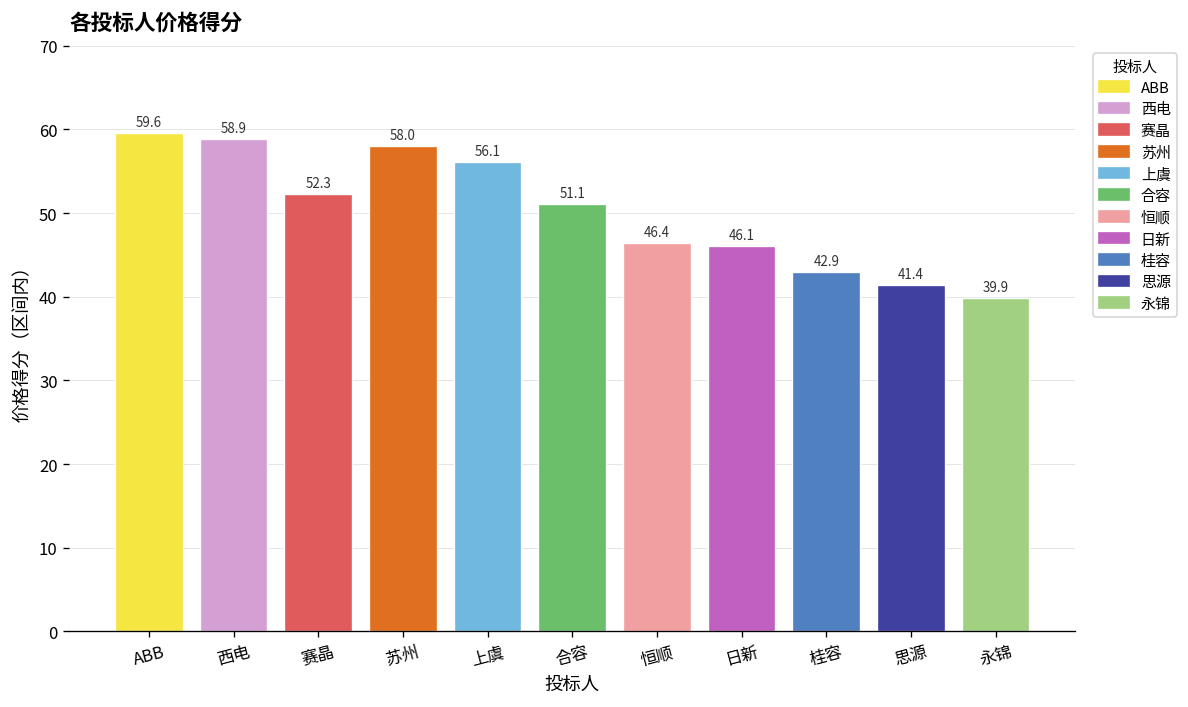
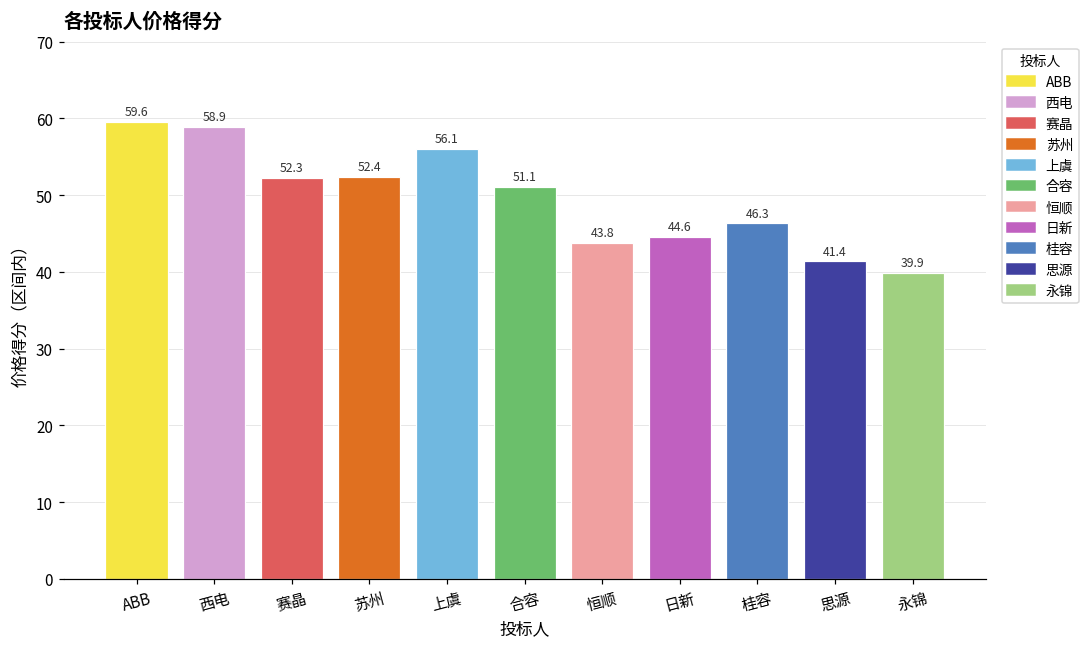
  {
    "ABB": 59.6,
    "西电": 58.9,
    "赛晶": 52.3,
-   "苏州": 58.0,
+   "苏州": 52.4,
    "上虞": 56.1,
    "合容": 51.1,
-   "恒顺": 46.4,
-   "日新": 46.1,
-   "桂容": 42.9,
+   "恒顺": 43.8,
+   "日新": 44.6,
+   "桂容": 46.3,
    "思源": 41.4,
    "永锦": 39.9
  }
